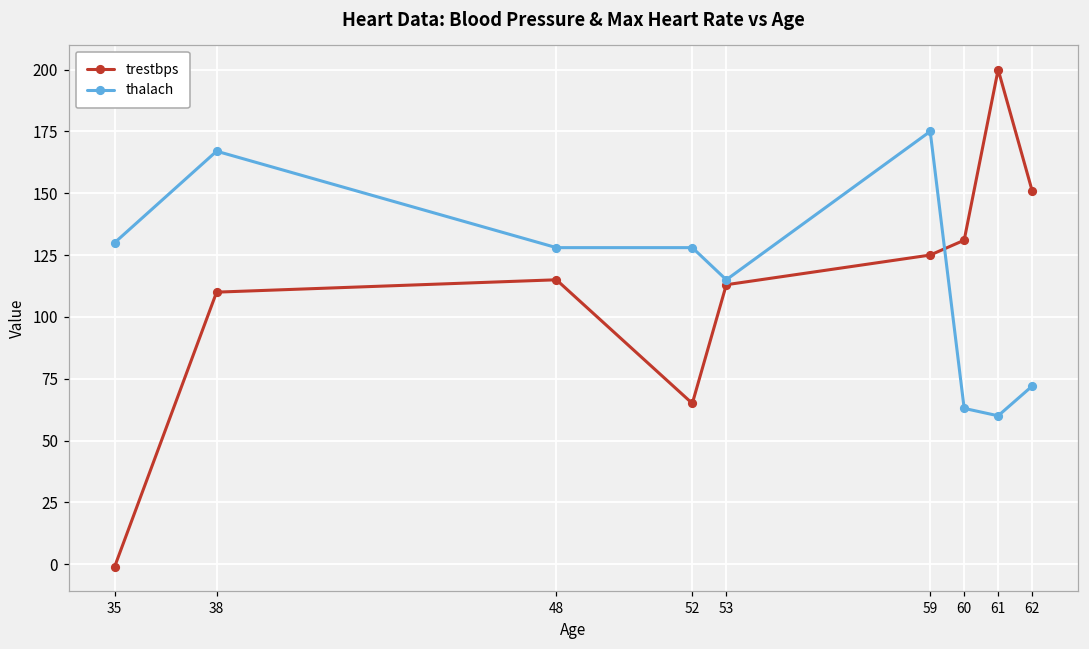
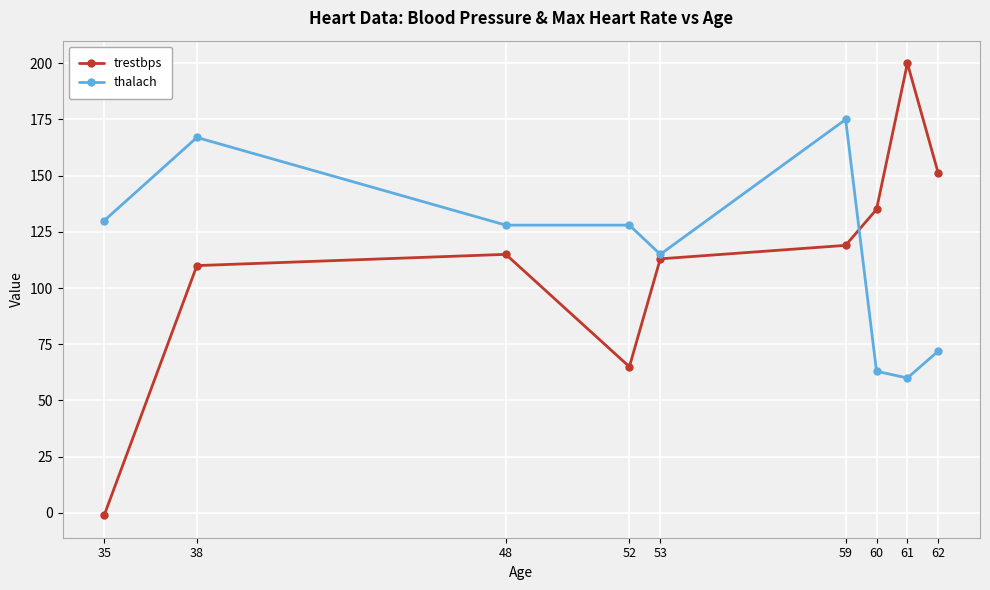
  {
    "trestbps": {
      "35": -1,
      "38": 110,
      "48": 115,
      "52": 65,
      "53": 113,
-     "59": 125,
-     "60": 131,
+     "59": 119,
+     "60": 135,
      "61": 200,
      "62": 151
    },
    "thalach": {
      "35": 130,
      "38": 167,
      "48": 128,
      "52": 128,
      "53": 115,
      "59": 175,
      "60": 63,
      "61": 60,
      "62": 72
    }
  }
